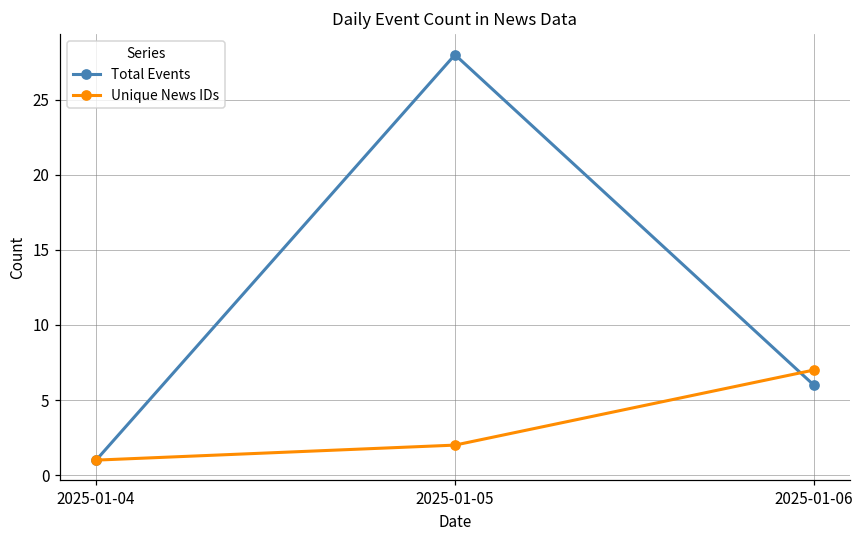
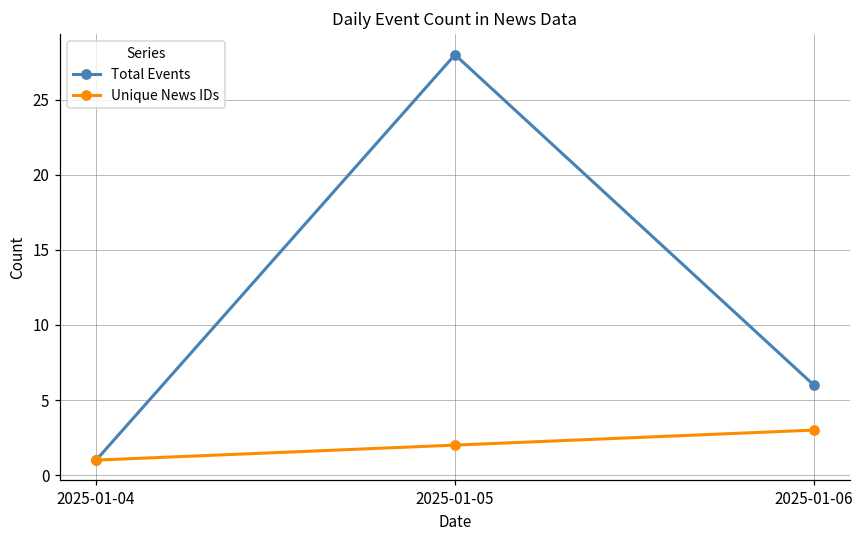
  {
    "Total Events": {
      "2025-01-05": 28,
      "2025-01-06": 6
    },
    "Unique News IDs": {
      "2025-01-05": 2,
-     "2025-01-06": 7
+     "2025-01-06": 3
    }
  }
